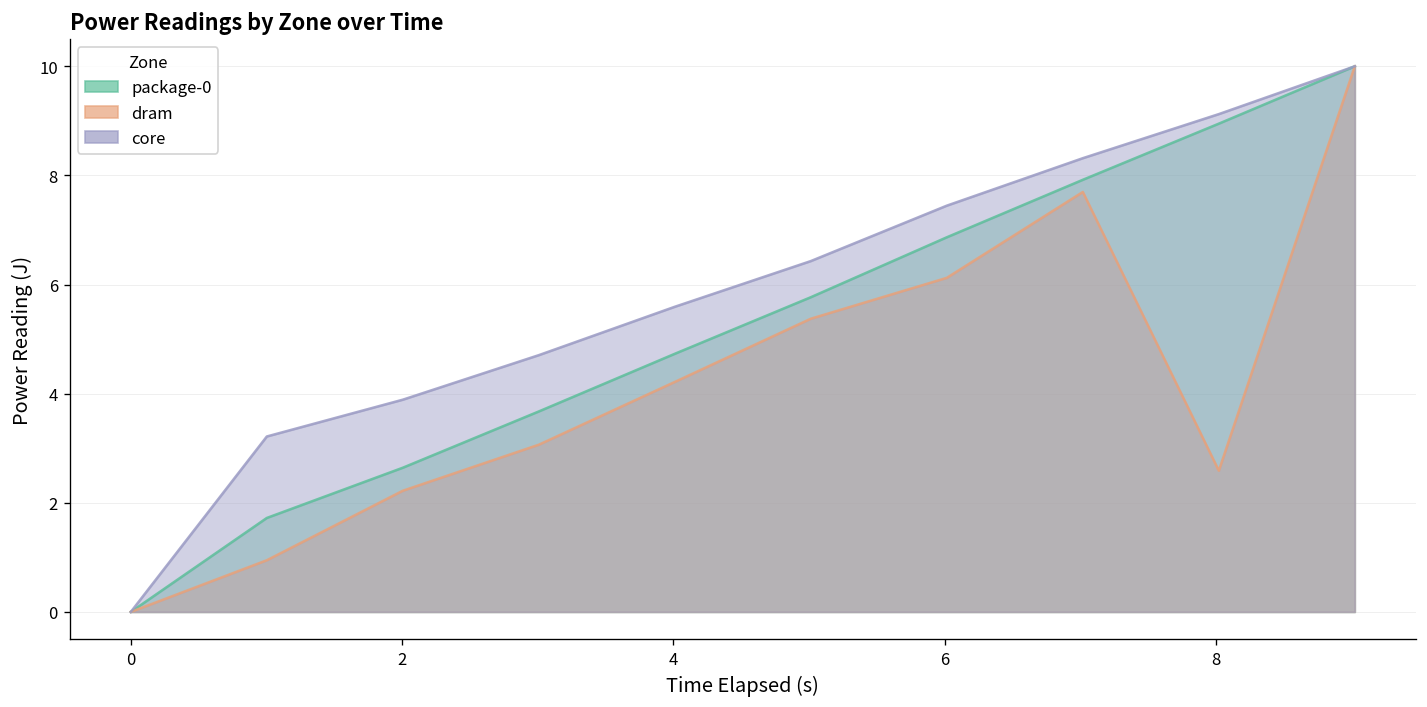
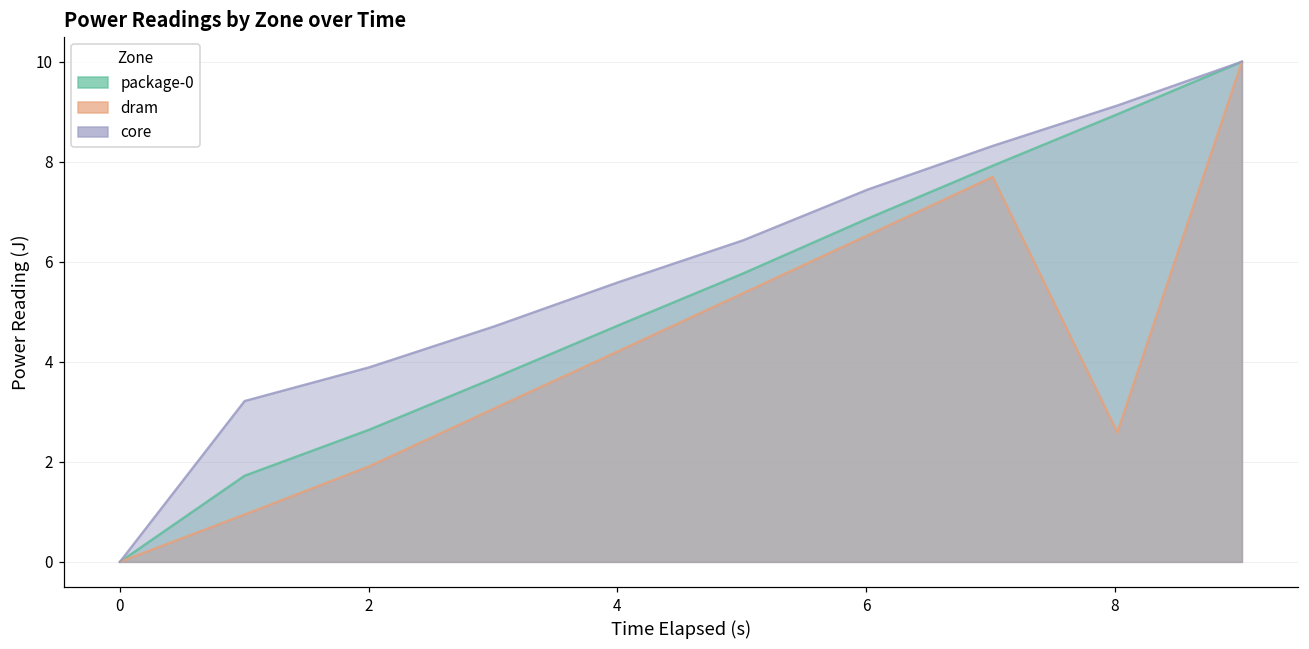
  {
    "dram": {
-     "2": 2.2,
+     "2": 1.9,
      "4": 4.2,
-     "6": 6.1,
+     "6": 6.5,
      "8": 2.6
    }
  }
